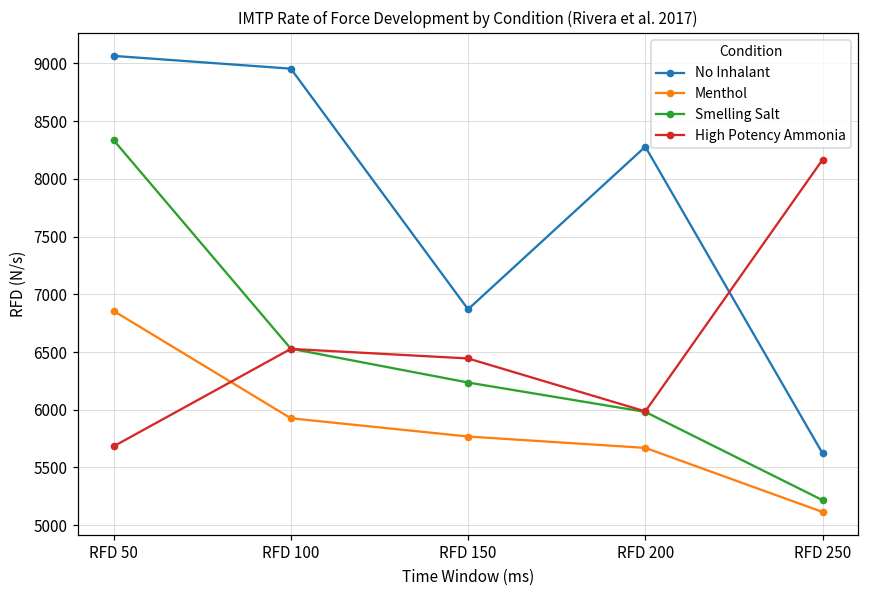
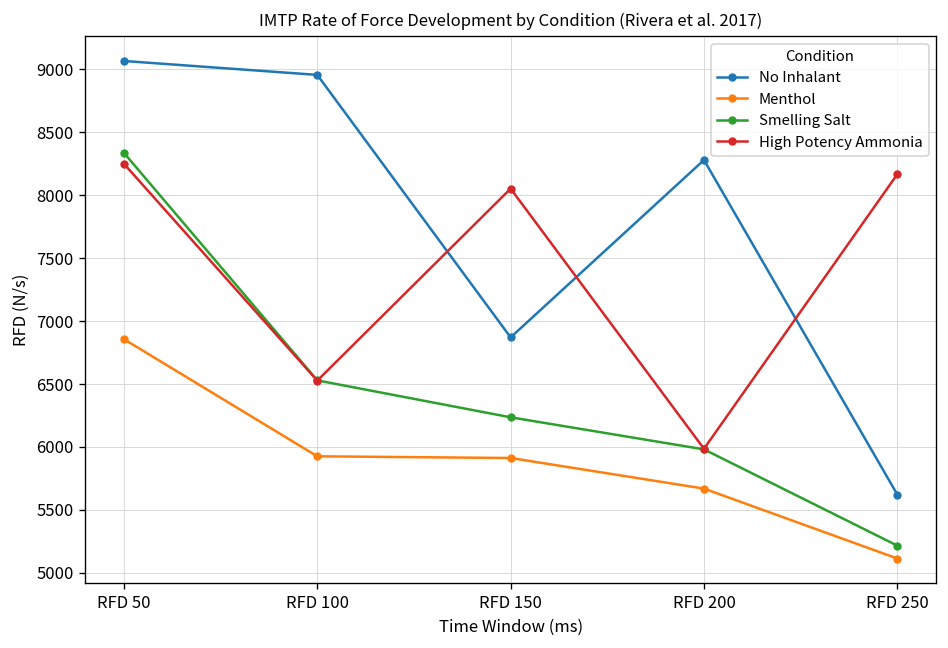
  {
    "No Inhalant": {
      "RFD 50": 9070,
      "RFD 100": 8960,
      "RFD 150": 6870,
      "RFD 200": 8280,
      "RFD 250": 5620
    },
    "Menthol": {
      "RFD 50": 6860,
      "RFD 100": 5930,
-     "RFD 150": 5770,
+     "RFD 150": 5910,
      "RFD 200": 5670,
      "RFD 250": 5110
    },
    "Smelling Salt": {
      "RFD 50": 8340,
      "RFD 150": 6240,
      "RFD 250": 5220
    },
    "High Potency Ammonia": {
-     "RFD 50": 5680,
-     "RFD 150": 6440,
+     "RFD 50": 8250,
+     "RFD 150": 8050,
      "RFD 250": 8170
    }
  }
